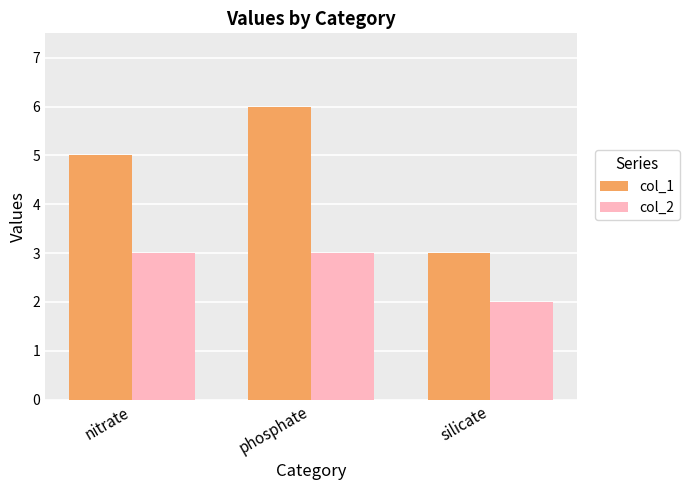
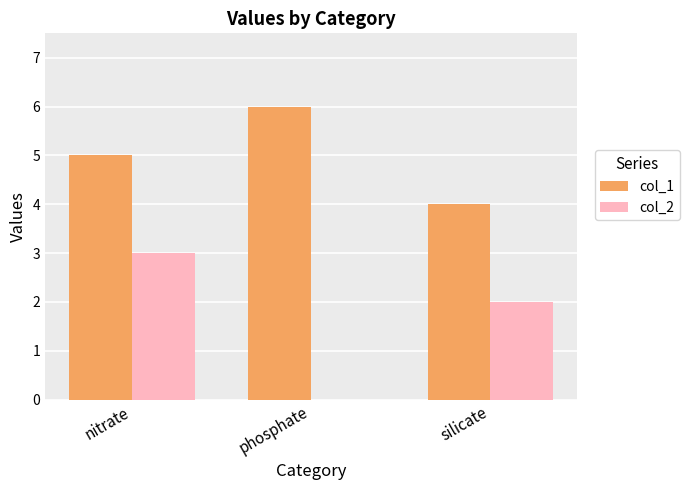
  {
    "col_1": {
      "nitrate": 5,
      "phosphate": 6,
-     "silicate": 3
+     "silicate": 4
    },
    "col_2": {
      "nitrate": 3,
-     "phosphate": 3,
+     "phosphate": 0,
      "silicate": 2
    }
  }
